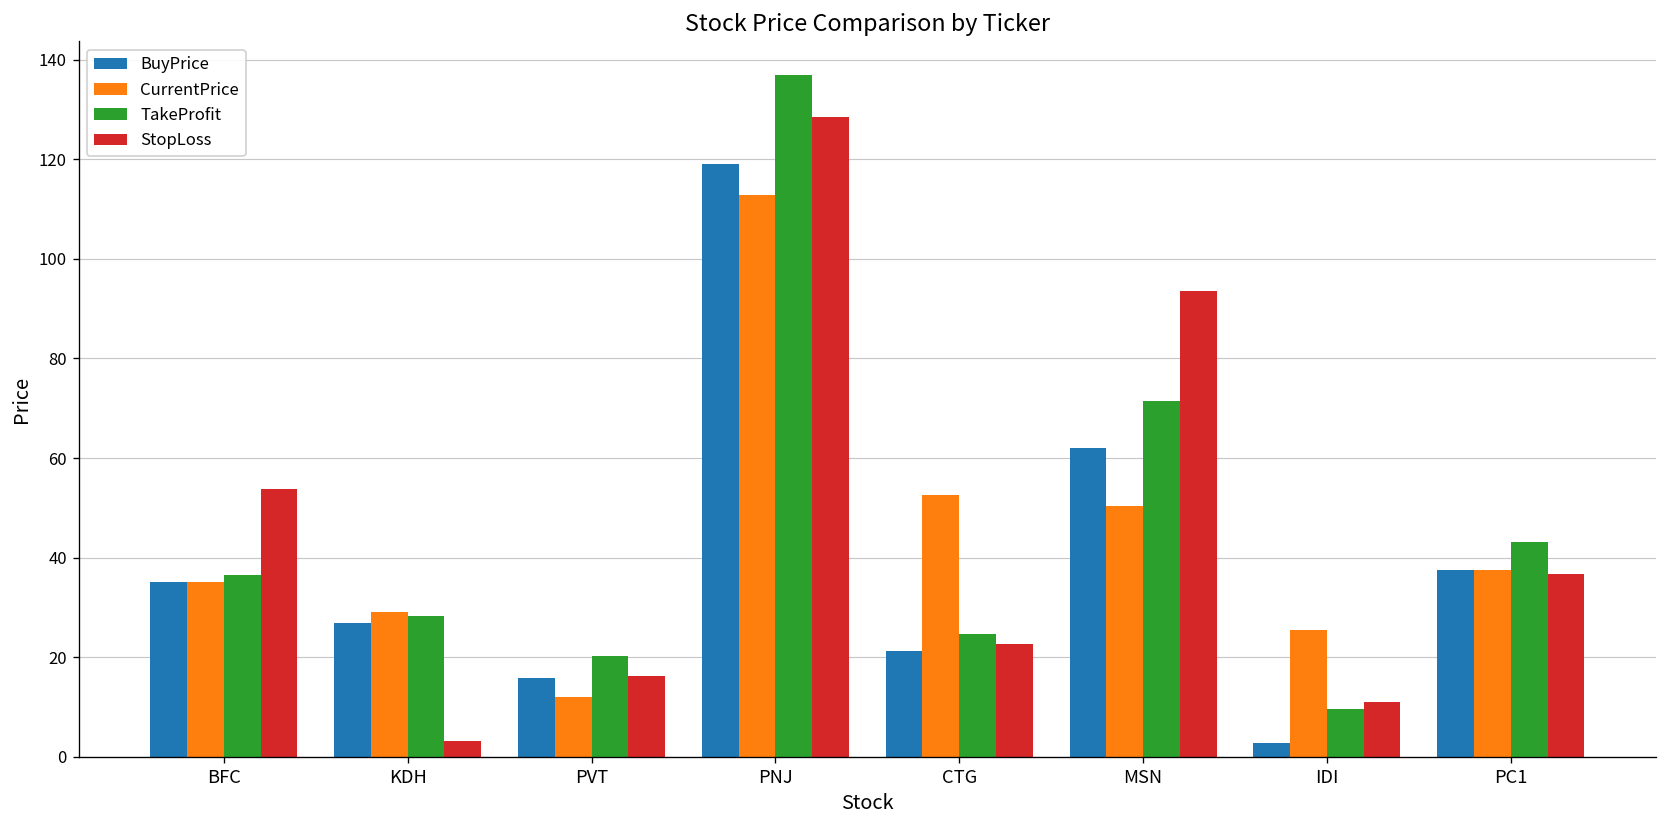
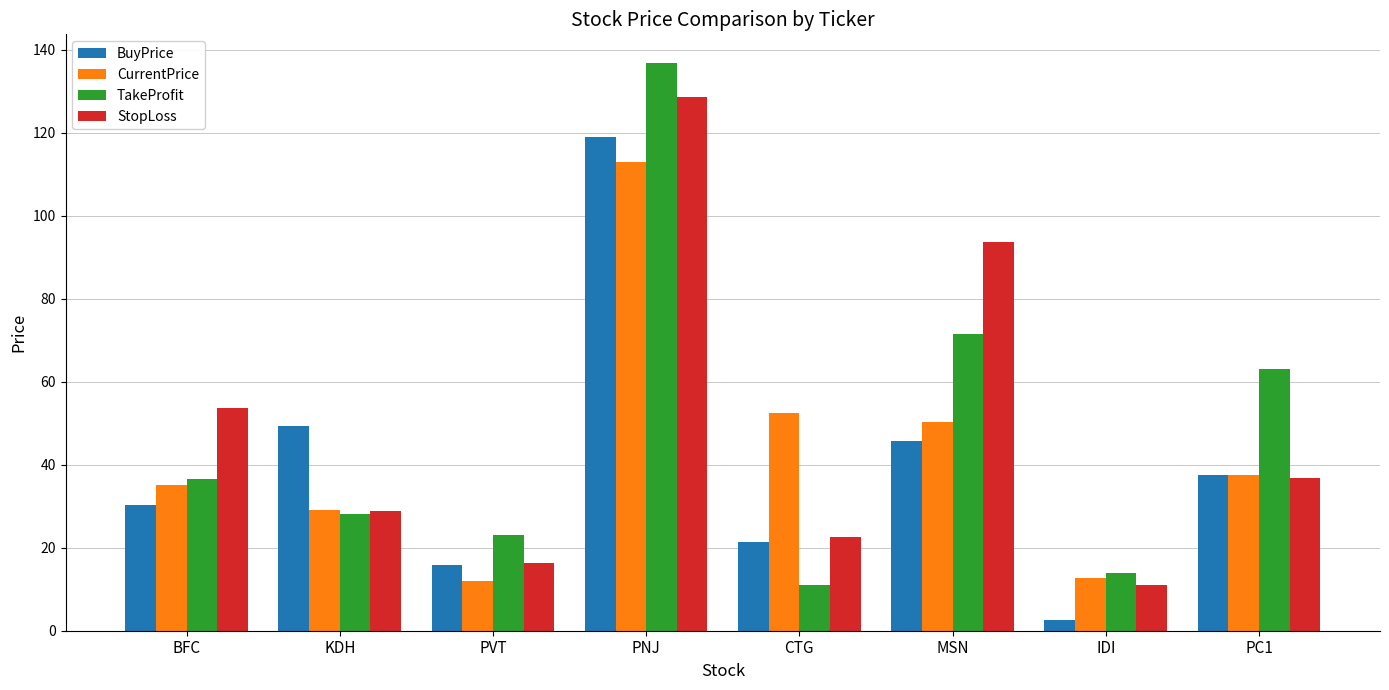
  {
    "BuyPrice": {
-     "BFC": 35,
-     "KDH": 27,
+     "BFC": 30,
+     "KDH": 49,
      "PVT": 16,
      "PNJ": 119,
      "CTG": 21,
-     "MSN": 62,
+     "MSN": 46,
      "IDI": 3,
      "PC1": 38
    },
    "CurrentPrice": {
      "BFC": 35,
      "KDH": 29,
      "PVT": 12,
      "PNJ": 113,
      "CTG": 53,
      "MSN": 50,
-     "IDI": 26,
+     "IDI": 13,
      "PC1": 37
    },
    "TakeProfit": {
      "BFC": 37,
      "KDH": 28,
-     "PVT": 20,
+     "PVT": 23,
      "PNJ": 137,
-     "CTG": 25,
+     "CTG": 11,
      "MSN": 72,
-     "IDI": 10,
-     "PC1": 43
+     "IDI": 14,
+     "PC1": 63
    },
    "StopLoss": {
      "BFC": 54,
-     "KDH": 3,
+     "KDH": 29,
      "PVT": 16,
      "PNJ": 129,
      "CTG": 23,
      "MSN": 94,
      "IDI": 11,
      "PC1": 37
    }
  }
